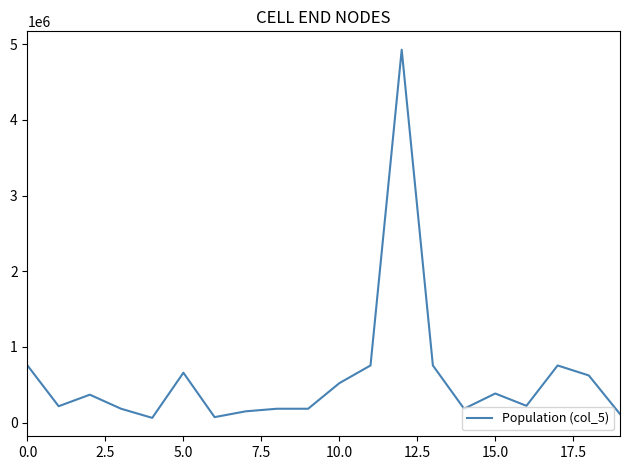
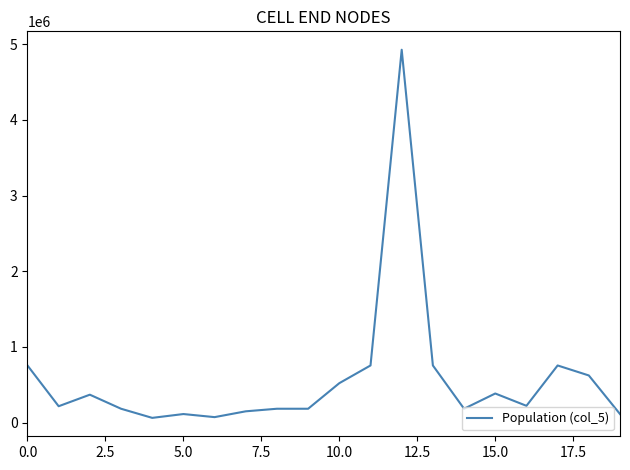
  {
    "0.0": 800000,
-   "5.0": 700000,
+   "5.0": 100000,
    "10.0": 500000,
    "15.0": 400000
  }
